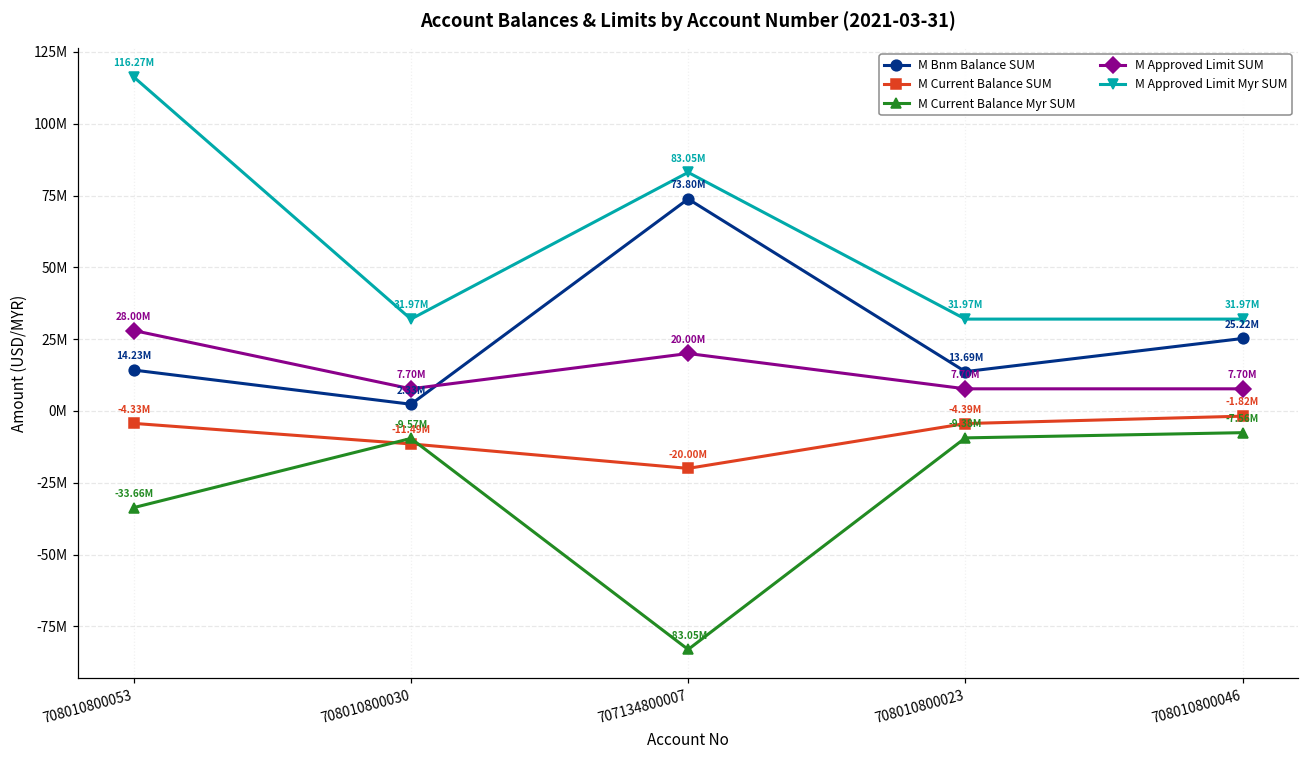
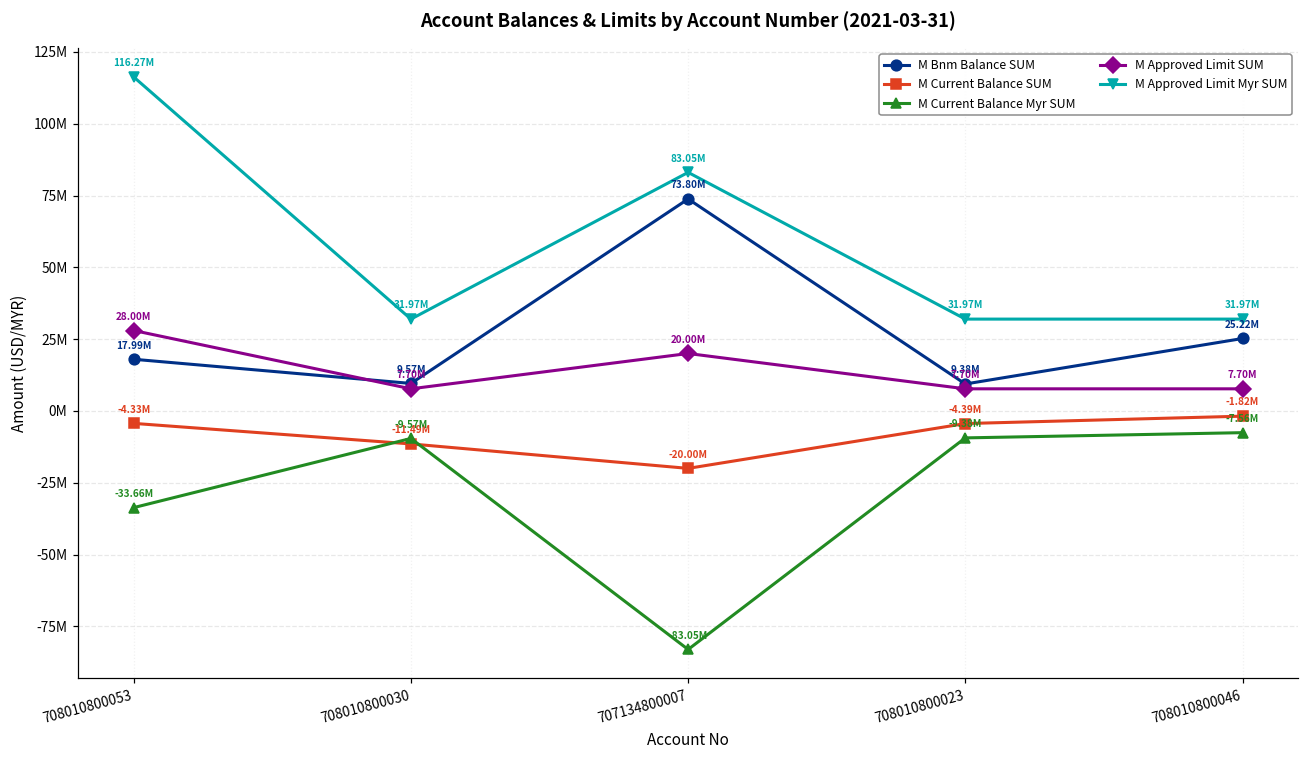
  {
    "M Bnm Balance SUM": {
-     "708010800053": "14.23M",
-     "708010800030": "2.33M",
+     "708010800053": "17.99M",
+     "708010800030": "9.57M",
      "707134800007": "73.80M",
-     "708010800023": "13.69M"
+     "708010800023": "9.38M"
    },
    "M Current Balance SUM": {
      "708010800053": "-4.33M",
      "707134800007": "-20.00M",
      "708010800023": "-4.39M",
      "708010800046": "-1.82M"
    },
    "M Current Balance Myr SUM": {
      "708010800053": "-33.66M",
      "707134800007": "-83.05M"
    },
    "M Approved Limit SUM": {
      "708010800053": "28.00M",
      "708010800030": "7.70M",
      "707134800007": "20.00M",
      "708010800046": "7.70M"
    },
    "M Approved Limit Myr SUM": {
      "708010800053": "116.27M",
      "708010800030": "31.97M",
      "707134800007": "83.05M",
      "708010800023": "31.97M",
      "708010800046": "31.97M"
    }
  }
